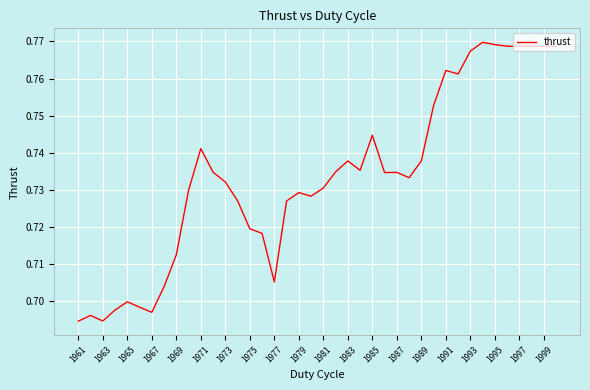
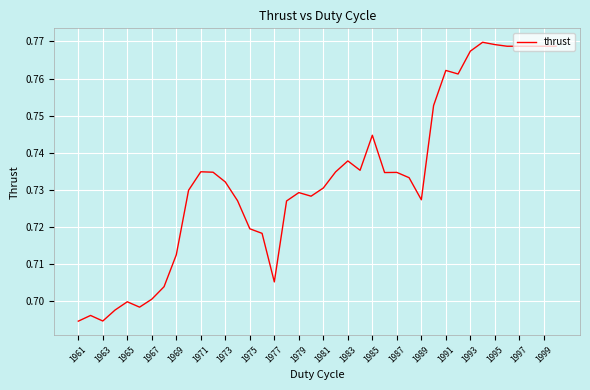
  {
    "1961": 0.695,
    "1963": 0.695,
    "1965": 0.700,
-   "1967": 0.697,
+   "1967": 0.700,
    "1969": 0.712,
-   "1971": 0.741,
+   "1971": 0.735,
    "1973": 0.732,
    "1975": 0.719,
    "1977": 0.705,
    "1979": 0.729,
    "1981": 0.730,
    "1983": 0.738,
    "1985": 0.745,
    "1987": 0.735,
-   "1989": 0.738,
+   "1989": 0.727,
    "1991": 0.762,
    "1993": 0.767,
    "1995": 0.769
  }
